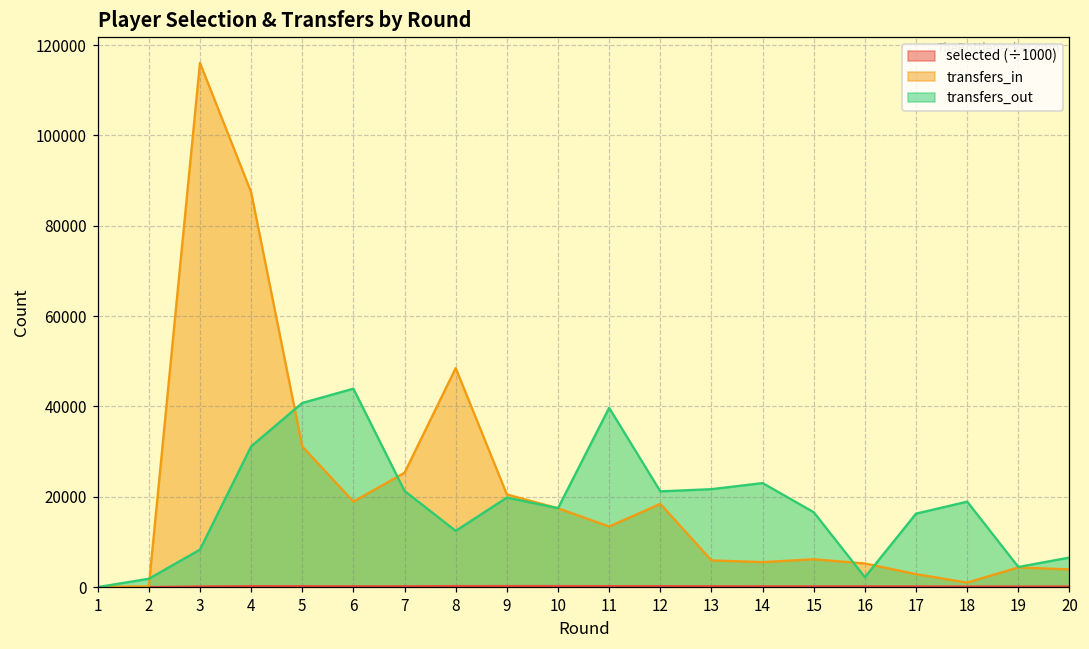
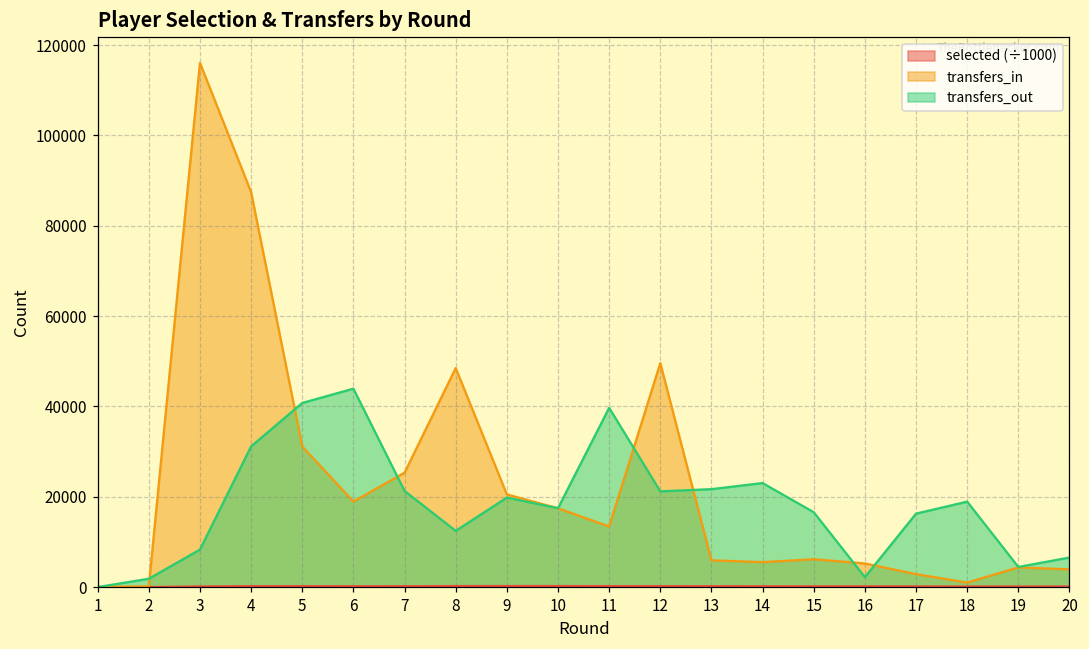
  {
    "selected (÷1000)": {
      "3": 0,
      "4": 0,
      "5": 0,
      "6": 0,
      "7": 0,
      "8": 0,
      "9": 0,
      "10": 0,
      "11": 0,
      "12": 0,
      "13": 0,
      "14": 0,
      "15": 0,
      "16": 0,
      "17": 0,
      "18": 0,
      "19": 0,
      "20": 0
    },
    "transfers_in": {
      "3": 116000,
      "4": 87000,
      "5": 31000,
      "6": 19000,
      "7": 25000,
      "8": 48000,
      "9": 21000,
      "11": 13000,
-     "12": 18000,
+     "12": 50000,
      "13": 6000,
      "14": 6000,
      "15": 6000,
      "16": 5000,
      "17": 3000,
      "18": 1000,
      "20": 4000
    },
    "transfers_out": {
      "2": 2000,
      "3": 8000,
      "4": 31000,
      "5": 41000,
      "6": 44000,
      "7": 21000,
      "8": 12000,
      "9": 20000,
      "11": 40000,
      "12": 21000,
      "13": 22000,
      "14": 23000,
      "15": 17000,
      "16": 2000,
      "17": 16000,
      "18": 19000,
      "20": 7000
    }
  }
